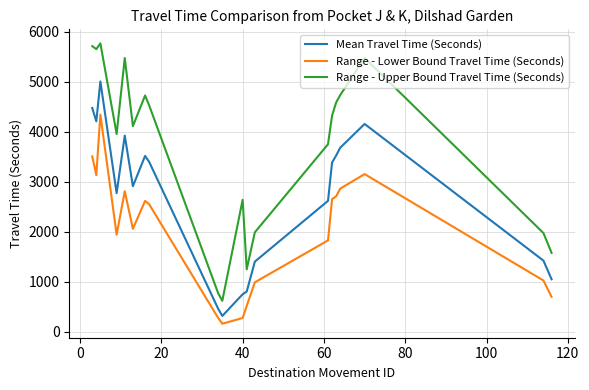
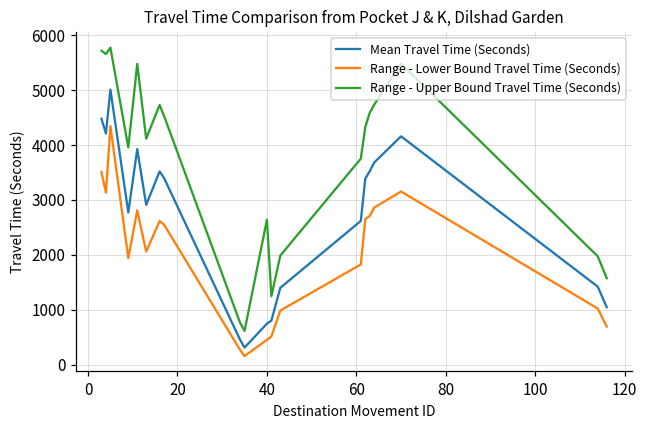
  {
    "Mean Travel Time (Seconds)": {
      "40": 700
    },
    "Range - Lower Bound Travel Time (Seconds)": {
-     "40": 300
+     "40": 500
    },
    "Range - Upper Bound Travel Time (Seconds)": {
      "40": 2600
    }
  }
